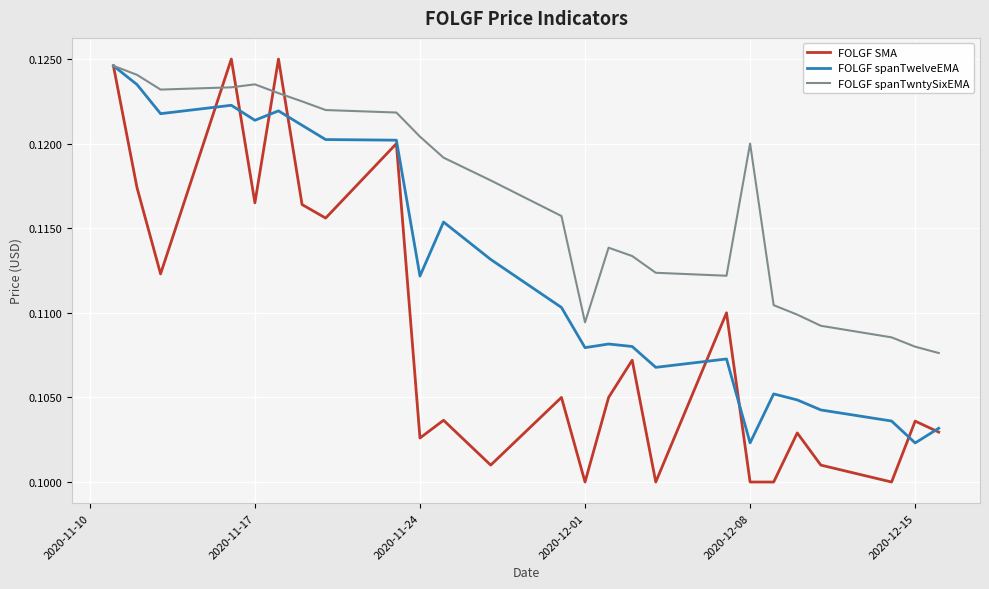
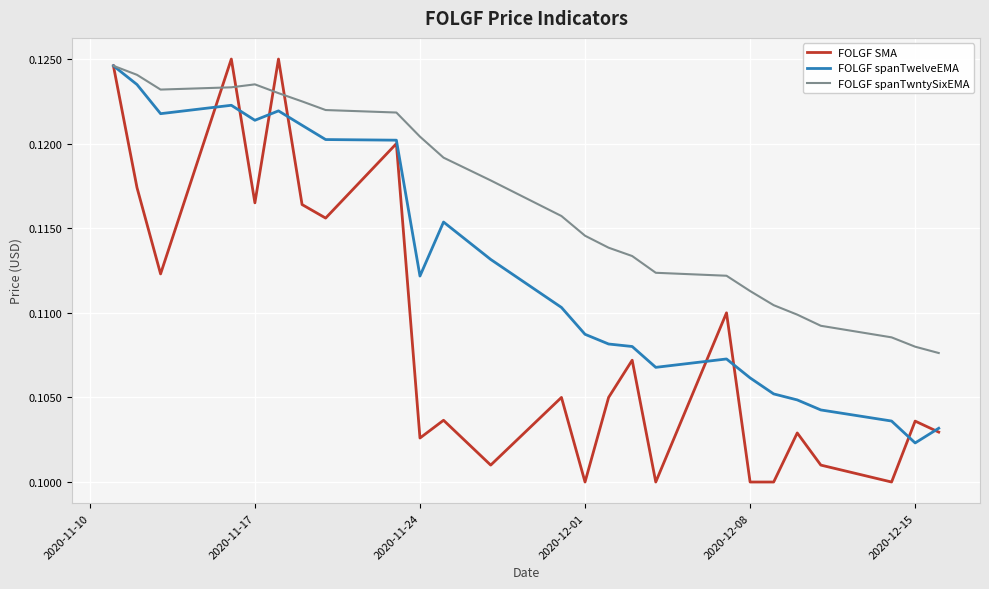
  {
    "FOLGF SMA": {
      "2020-11-17": 0.1165,
      "2020-11-24": 0.1026,
      "2020-12-01": 0.1000,
      "2020-12-08": 0.1000,
      "2020-12-15": 0.1036
    },
    "FOLGF spanTwelveEMA": {
      "2020-11-17": 0.1214,
      "2020-11-24": 0.1122,
-     "2020-12-01": 0.1079,
-     "2020-12-08": 0.1023,
+     "2020-12-01": 0.1087,
+     "2020-12-08": 0.1062,
      "2020-12-15": 0.1023
    },
    "FOLGF spanTwntySixEMA": {
      "2020-11-17": 0.1235,
      "2020-11-24": 0.1204,
-     "2020-12-01": 0.1094,
-     "2020-12-08": 0.1200,
+     "2020-12-01": 0.1146,
+     "2020-12-08": 0.1113,
      "2020-12-15": 0.1080
    }
  }
